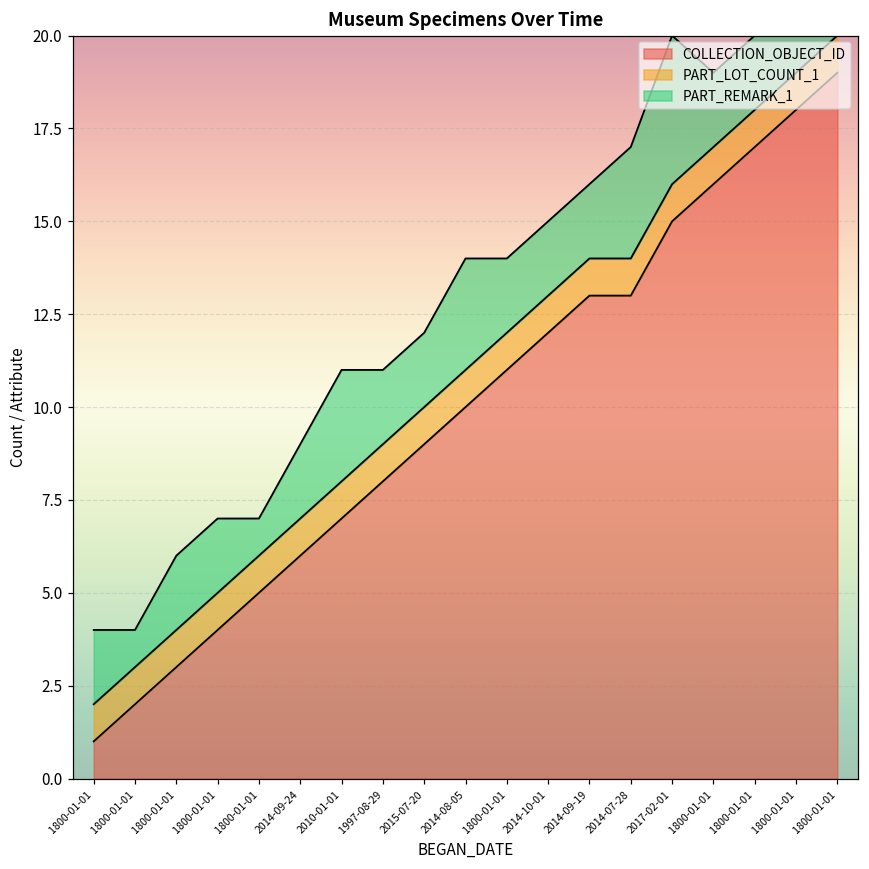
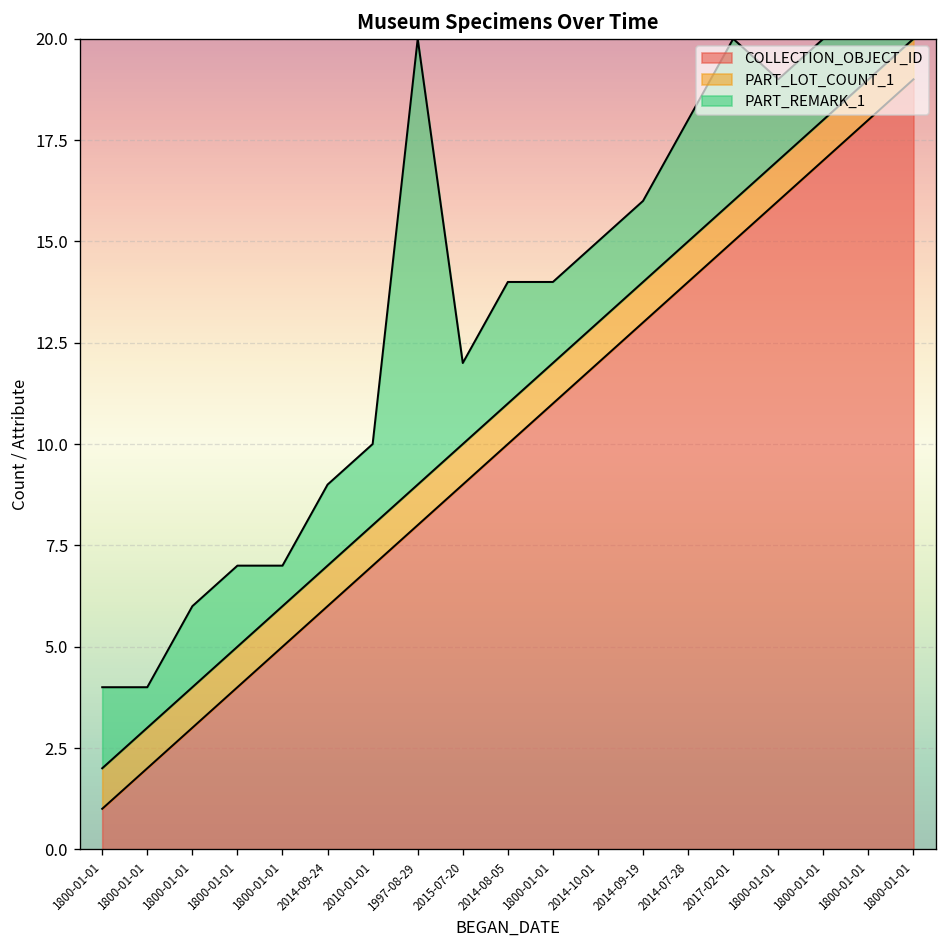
  {
    "COLLECTION_OBJECT_ID": {
      "2014-09-24": 6,
      "2010-01-01": 7,
      "1997-08-29": 8,
      "2015-07-20": 9,
      "2014-08-05": 10,
      "2014-10-01": 12,
      "2014-09-19": 13,
-     "2014-07-28": 13,
+     "2014-07-28": 14,
      "2017-02-01": 15
    },
    "PART_LOT_COUNT_1": {
      "2014-09-24": 1,
      "2010-01-01": 1,
      "1997-08-29": 1,
      "2015-07-20": 1,
      "2014-08-05": 1,
      "2014-10-01": 1,
      "2014-09-19": 1,
      "2014-07-28": 1,
      "2017-02-01": 1
    },
    "PART_REMARK_1": {
      "2014-09-24": 2,
-     "2010-01-01": 3,
-     "1997-08-29": 2,
+     "2010-01-01": 2,
+     "1997-08-29": 11,
      "2015-07-20": 2,
      "2014-08-05": 3,
      "2014-10-01": 2,
      "2014-09-19": 2,
      "2014-07-28": 3,
      "2017-02-01": 4
    }
  }
